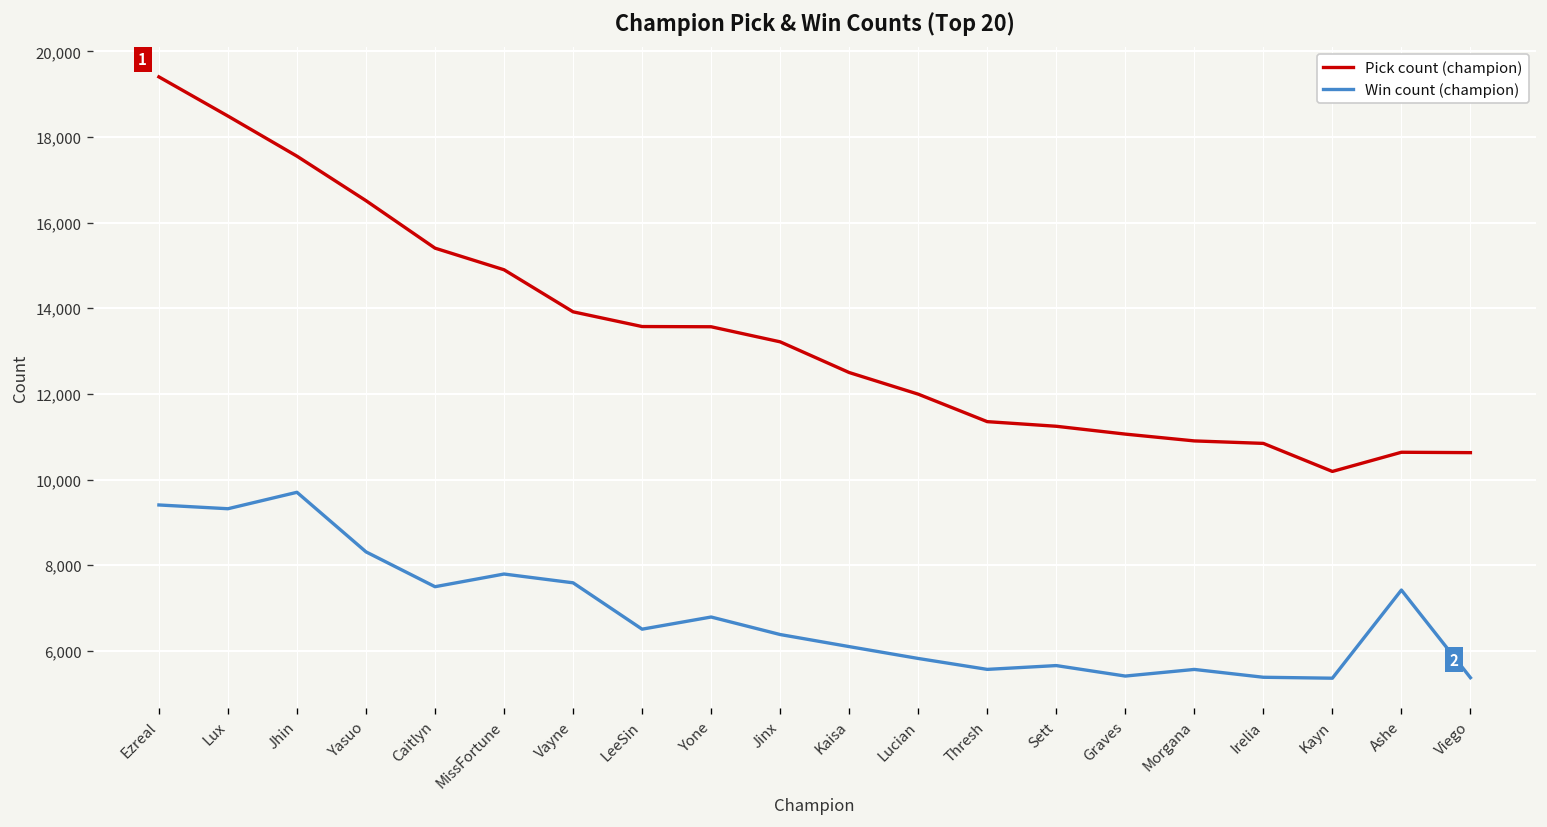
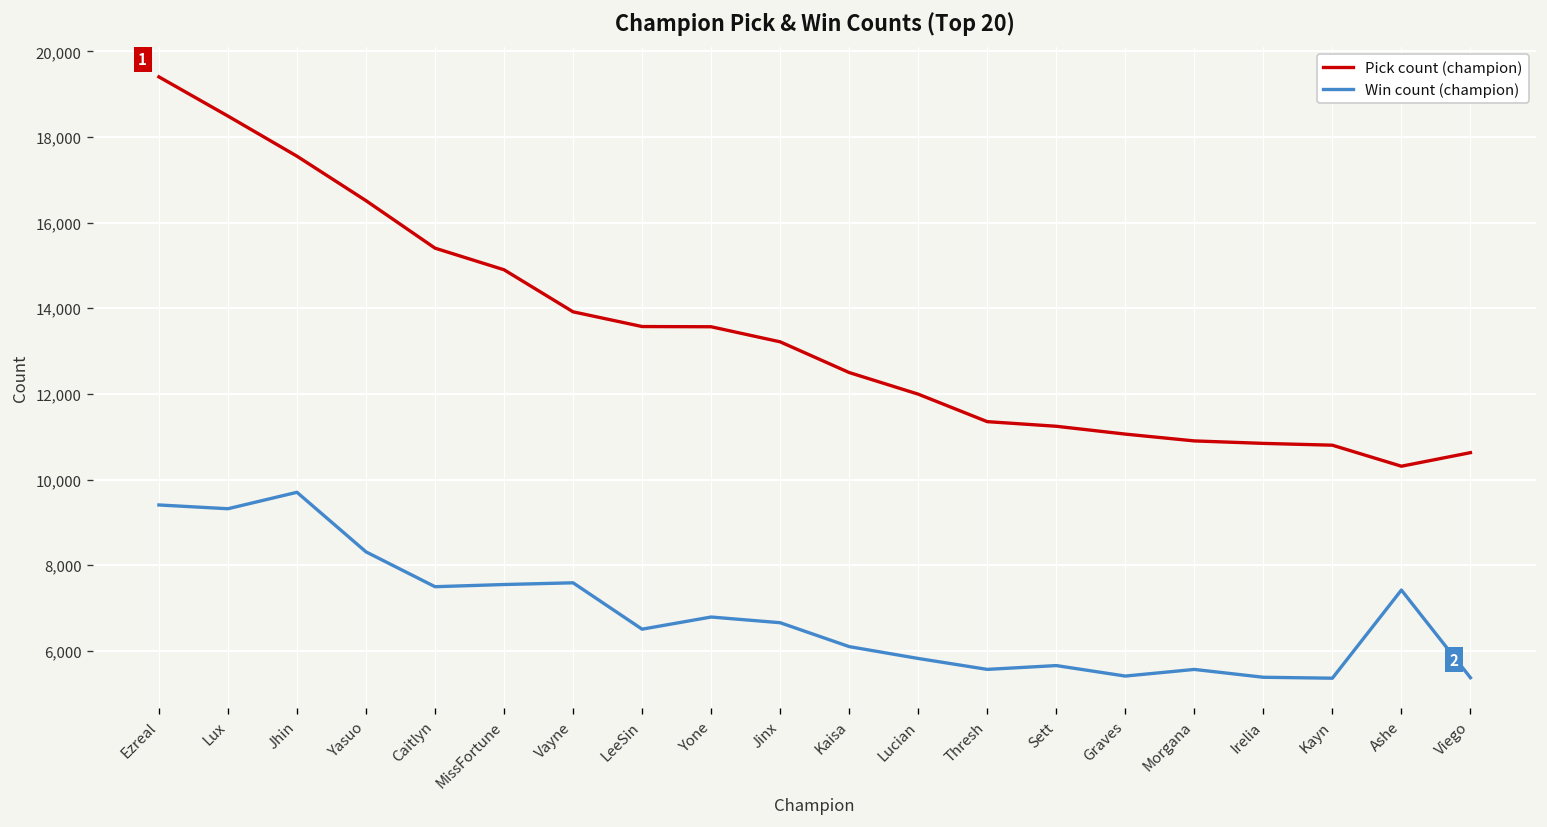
  {
    "Pick count (champion)": {
      "Lux": "18,500",
      "Jhin": "17,600",
      "Yasuo": "16,500",
      "Caitlyn": "15,400",
      "MissFortune": "14,900",
      "Vayne": "13,900",
      "LeeSin": "13,600",
      "Yone": "13,600",
      "Jinx": "13,200",
      "Kaisa": "12,500",
      "Lucian": "12,000",
      "Thresh": "11,400",
      "Sett": "11,200",
      "Graves": "11,100",
      "Morgana": "10,900",
      "Irelia": "10,800",
-     "Kayn": "10,200",
-     "Ashe": "10,600",
+     "Kayn": "10,800",
+     "Ashe": "10,300",
      "Viego": "10,600"
    },
    "Win count (champion)": {
      "Ezreal": "9,400",
      "Lux": "9,300",
      "Jhin": "9,700",
      "Yasuo": "8,300",
      "Caitlyn": "7,500",
-     "MissFortune": "7,800",
+     "MissFortune": "7,500",
      "Vayne": "7,600",
      "LeeSin": "6,500",
      "Yone": "6,800",
-     "Jinx": "6,400",
+     "Jinx": "6,700",
      "Kaisa": "6,100",
      "Lucian": "5,800",
      "Thresh": "5,600",
      "Sett": "5,700",
      "Graves": "5,400",
      "Morgana": "5,600",
      "Irelia": "5,400",
      "Kayn": "5,400",
      "Ashe": "7,400"
    }
  }
